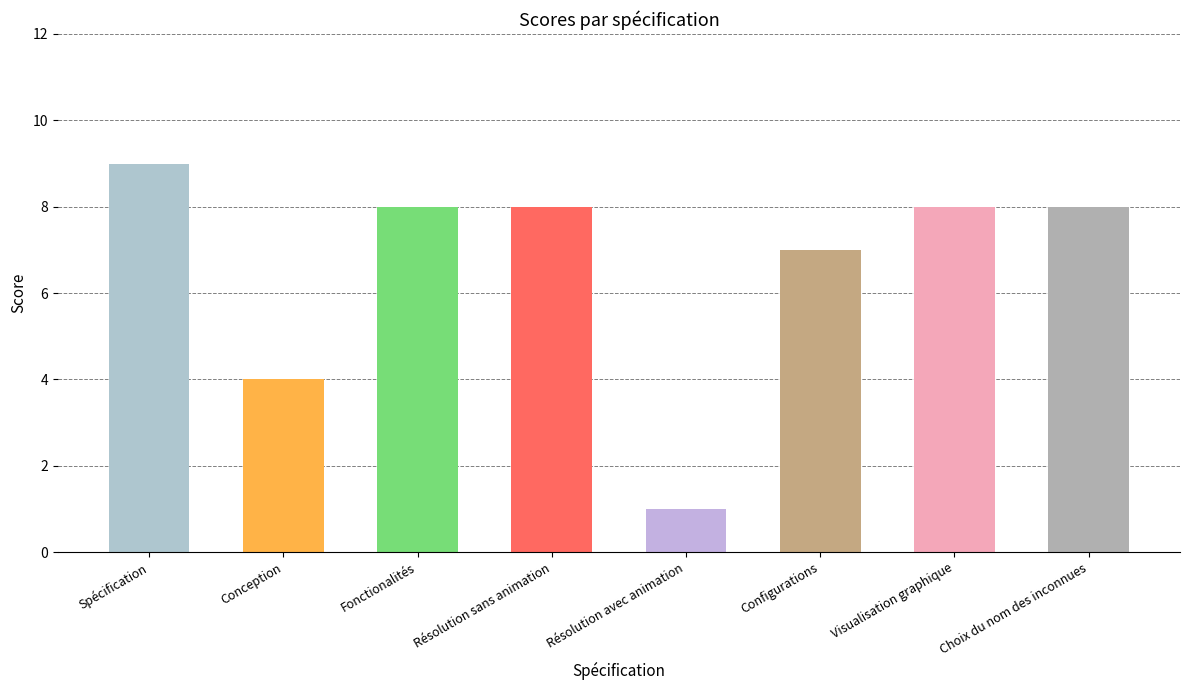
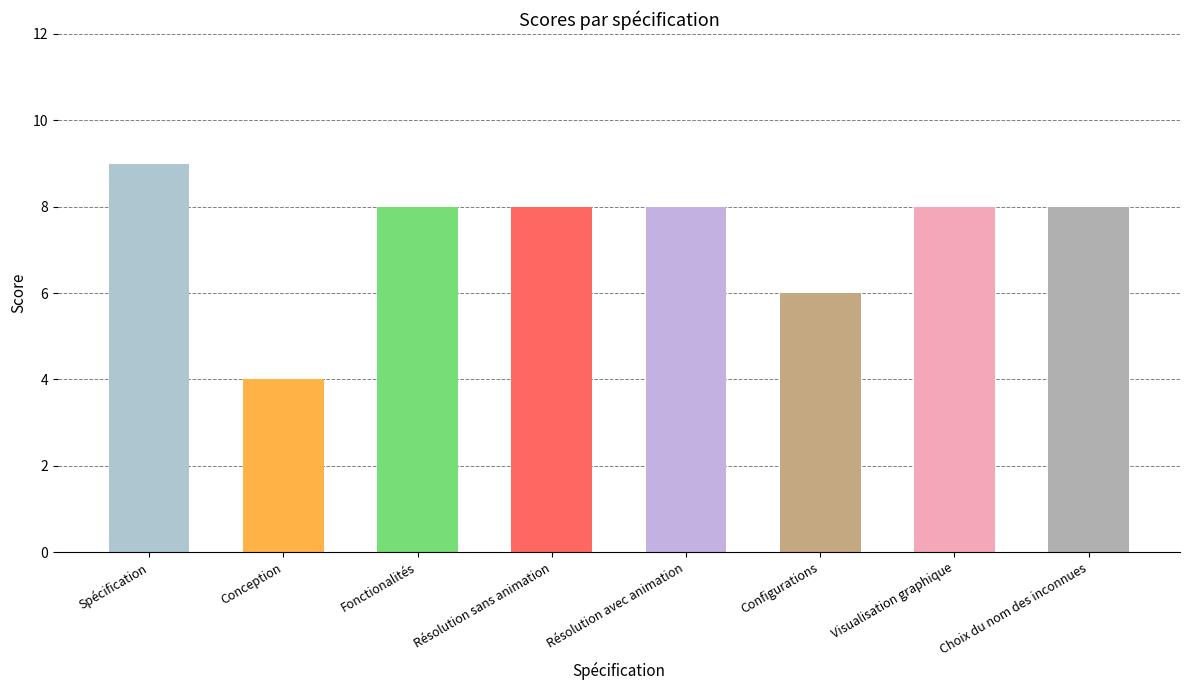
  {
    "Spécification": 9,
    "Conception": 4,
    "Fonctionalités": 8,
    "Résolution sans animation": 8,
-   "Résolution avec animation": 1,
-   "Configurations": 7,
+   "Résolution avec animation": 8,
+   "Configurations": 6,
    "Visualisation graphique": 8,
    "Choix du nom des inconnues": 8
  }
